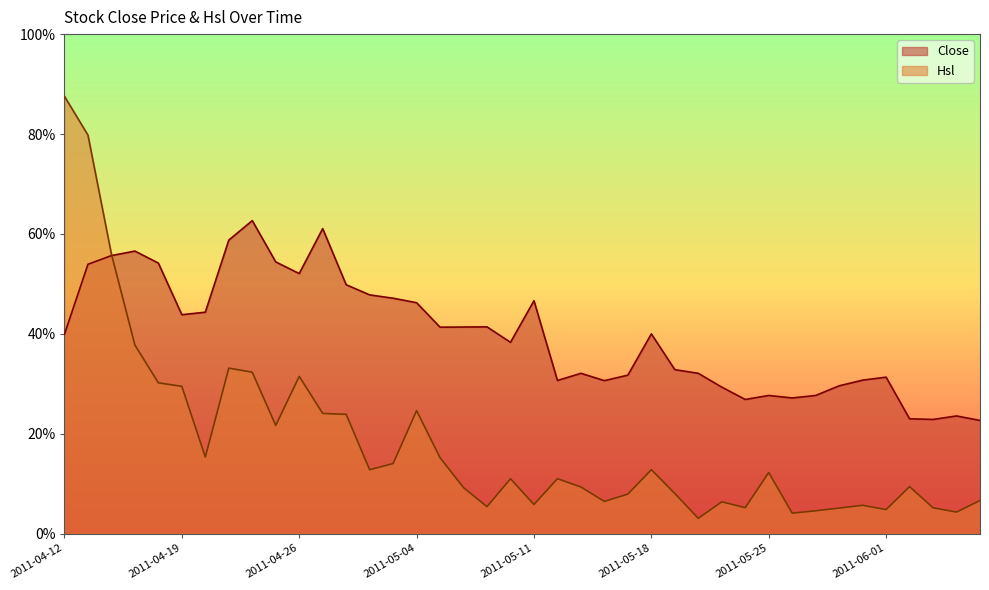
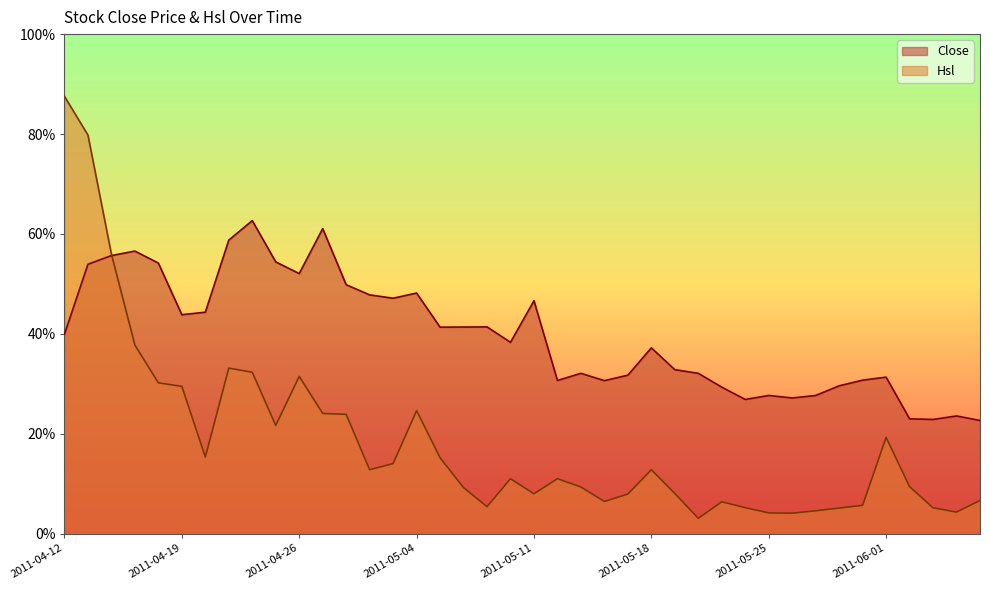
  {
    "Close": {
      "2011-04-12": "40%",
      "2011-04-19": "44%",
      "2011-04-26": "52%",
-     "2011-05-04": "46%",
+     "2011-05-04": "48%",
      "2011-05-11": "47%",
-     "2011-05-18": "40%",
+     "2011-05-18": "37%",
      "2011-05-25": "28%",
      "2011-06-01": "31%"
    },
    "Hsl": {
      "2011-04-12": "88%",
      "2011-04-19": "29%",
      "2011-04-26": "31%",
      "2011-05-04": "25%",
-     "2011-05-11": "6%",
+     "2011-05-11": "8%",
      "2011-05-18": "13%",
-     "2011-05-25": "12%",
-     "2011-06-01": "5%"
+     "2011-05-25": "4%",
+     "2011-06-01": "19%"
    }
  }
